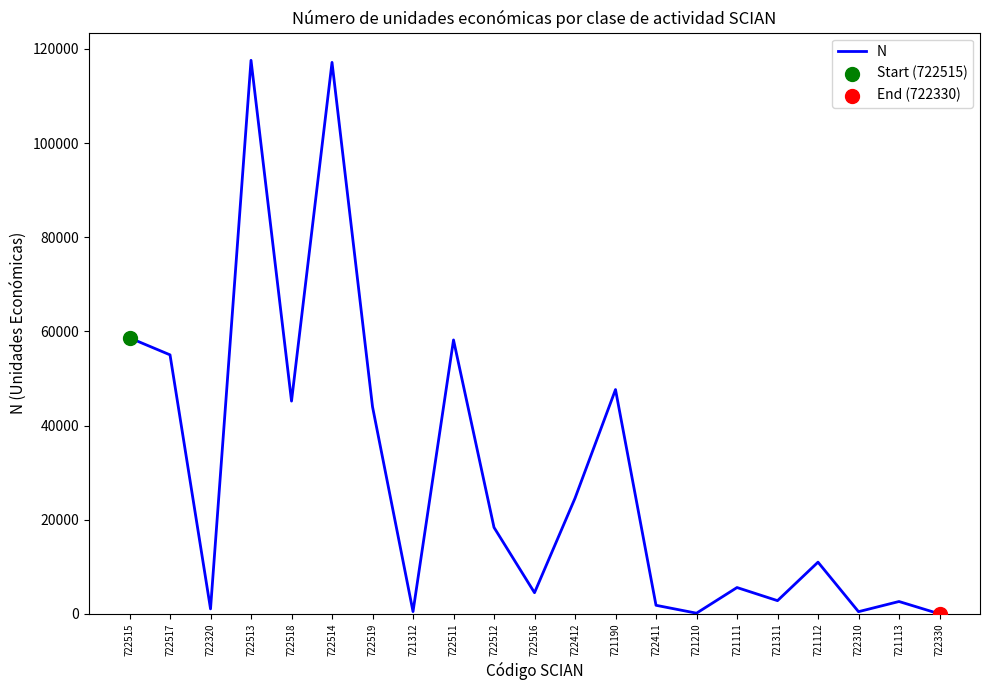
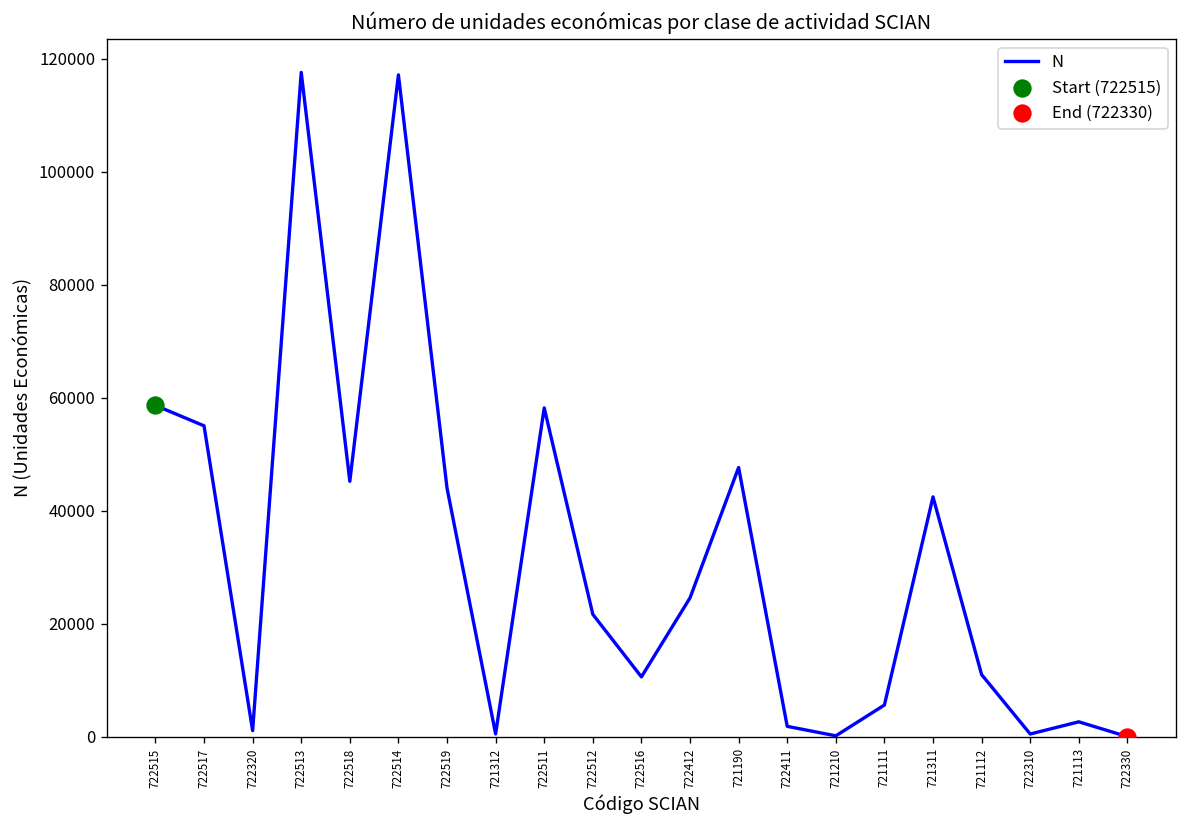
  {
    "N": {
      "722517": 55000,
      "722320": 1000,
      "722513": 118000,
      "722518": 45000,
      "722514": 117000,
      "722519": 44000,
      "721312": 0,
      "722511": 58000,
-     "722512": 18000,
-     "722516": 5000,
+     "722512": 22000,
+     "722516": 11000,
      "722412": 25000,
      "721190": 48000,
      "722411": 2000,
      "721210": 0,
      "721111": 6000,
-     "721311": 3000,
+     "721311": 42000,
      "721112": 11000,
      "722310": 0,
      "721113": 3000
    }
  }
